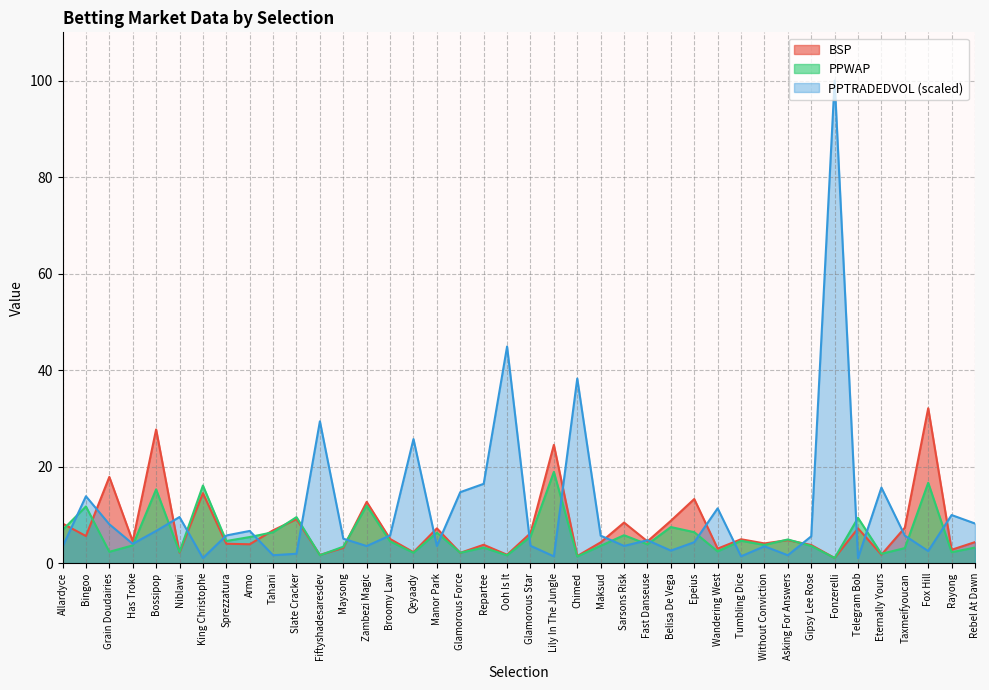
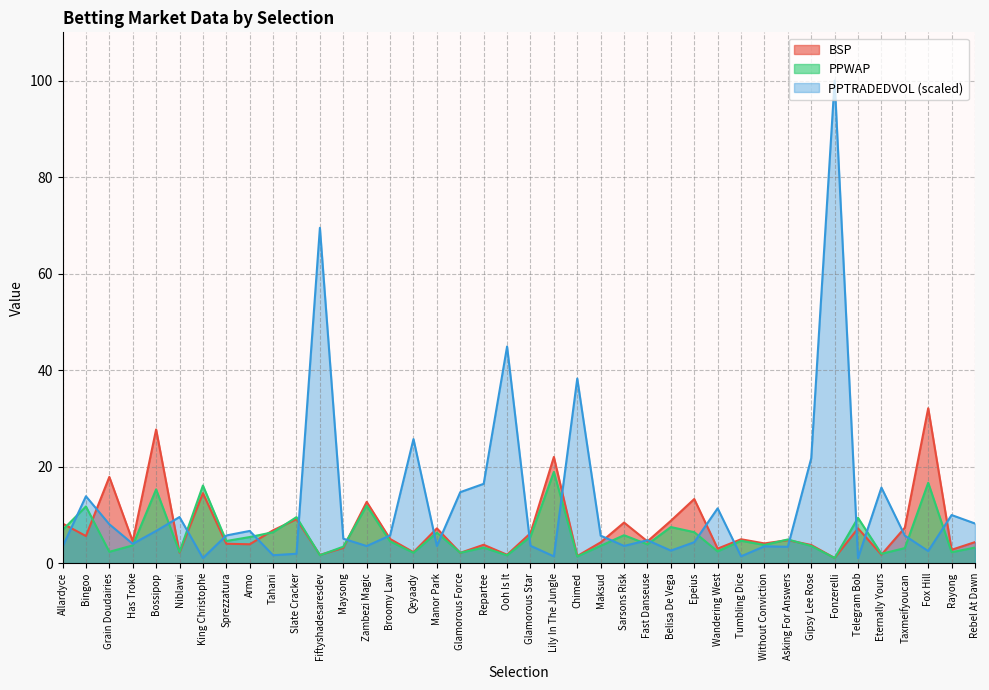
  {
    "BSP": {
      "Allardyce": 8,
      "Bingoo": 6,
      "Grain Doudairies": 18,
      "Bossipop": 28,
      "King Christophe": 15,
      "Sprezzatura": 4,
      "Armo": 4,
      "Zambezi Magic": 13,
      "Manor Park": 7,
      "Repartee": 4,
      "Glamorous Star": 6,
-     "Lily In The Jungle": 25,
+     "Lily In The Jungle": 22,
      "Maksud": 4,
      "Sarsons Risk": 8,
      "Belisa De Vega": 9,
      "Epeius": 13,
      "Wandering West": 3,
      "Telegram Bob": 7,
      "Taxmeifyoucan": 7,
      "Fox Hill": 32,
      "Rebel At Dawn": 4
    },
    "PPWAP": {
      "Allardyce": 7,
      "Bingoo": 12,
      "Grain Doudairies": 2,
      "Bossipop": 15,
      "King Christophe": 16,
      "Sprezzatura": 5,
      "Armo": 5,
      "Zambezi Magic": 12,
      "Manor Park": 6,
      "Repartee": 3,
      "Glamorous Star": 5,
      "Lily In The Jungle": 19,
      "Maksud": 4,
      "Sarsons Risk": 6,
      "Fast Danseuse": 4,
      "Belisa De Vega": 7,
      "Epeius": 6,
      "Wandering West": 2,
      "Telegram Bob": 9,
      "Taxmeifyoucan": 3,
      "Fox Hill": 17,
      "Rebel At Dawn": 3
    },
    "PPTRADEDVOL (scaled)": {
      "Allardyce": 3,
      "Bingoo": 14,
      "Grain Doudairies": 8,
      "Bossipop": 7,
      "Niblawi": 10,
      "King Christophe": 1,
      "Sprezzatura": 6,
      "Armo": 7,
      "Tahani": 2,
      "Slate Cracker": 2,
-     "Fiftyshadesaresdev": 29,
+     "Fiftyshadesaresdev": 69,
      "Maysong": 5,
      "Zambezi Magic": 4,
      "Broomy Law": 6,
      "Qeyaady": 26,
      "Manor Park": 4,
      "Glamorous Force": 15,
      "Repartee": 16,
      "Ooh Is It": 45,
      "Glamorous Star": 4,
      "Lily In The Jungle": 1,
      "Chimed": 38,
      "Maksud": 6,
      "Sarsons Risk": 4,
      "Belisa De Vega": 3,
      "Epeius": 4,
      "Wandering West": 11,
      "Tumbling Dice": 1,
-     "Asking For Answers": 2,
-     "Gipsy Lee Rose": 6,
+     "Asking For Answers": 3,
+     "Gipsy Lee Rose": 22,
      "Telegram Bob": 1,
      "Eternally Yours": 16,
      "Taxmeifyoucan": 6,
      "Fox Hill": 2,
      "Rayong": 10,
      "Rebel At Dawn": 8
    }
  }
